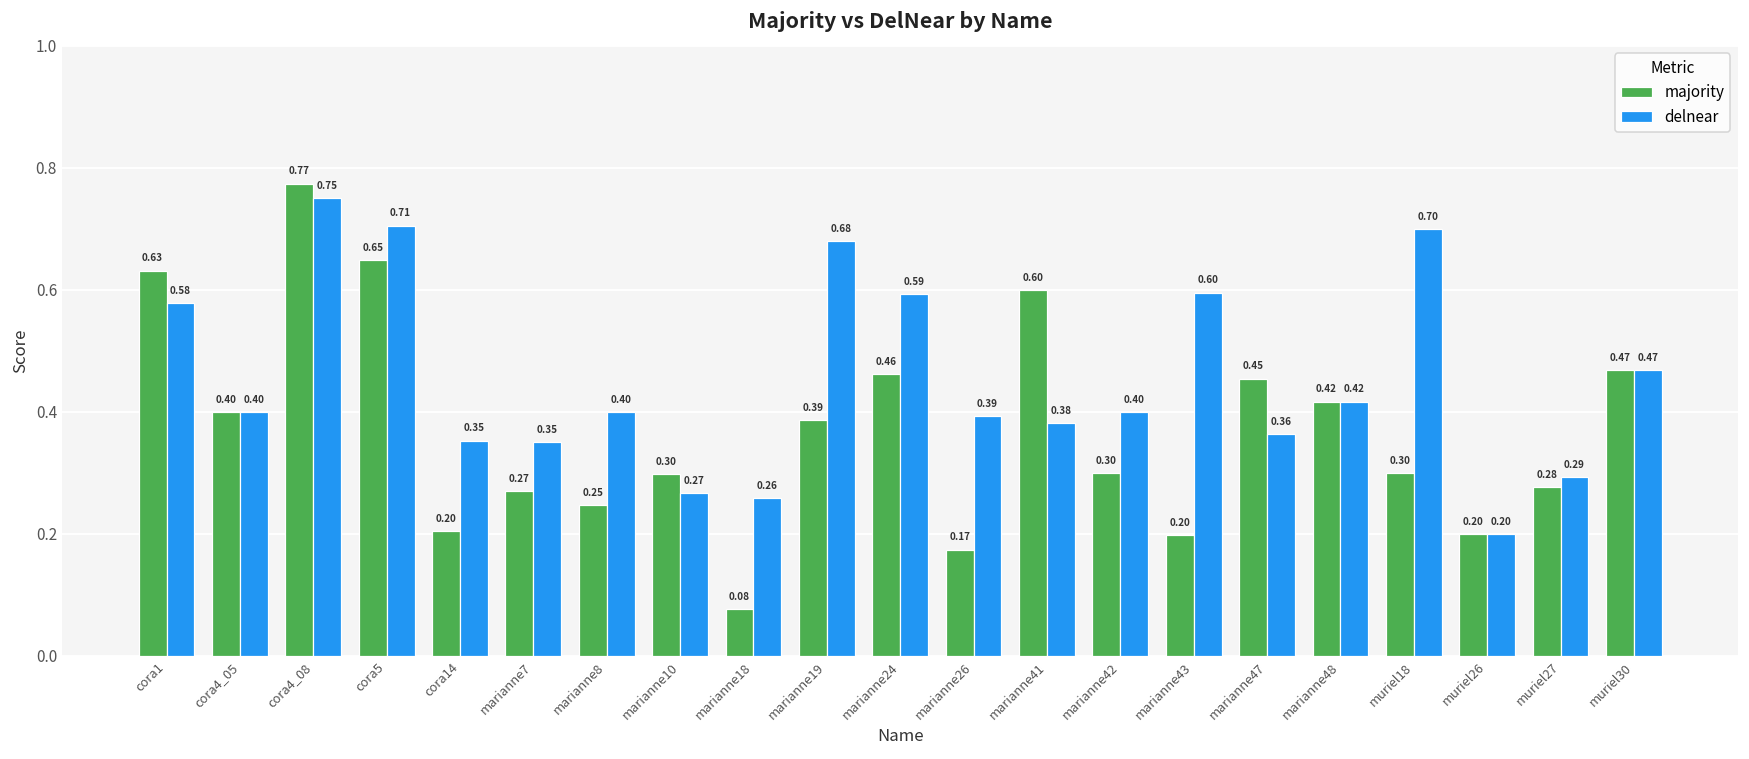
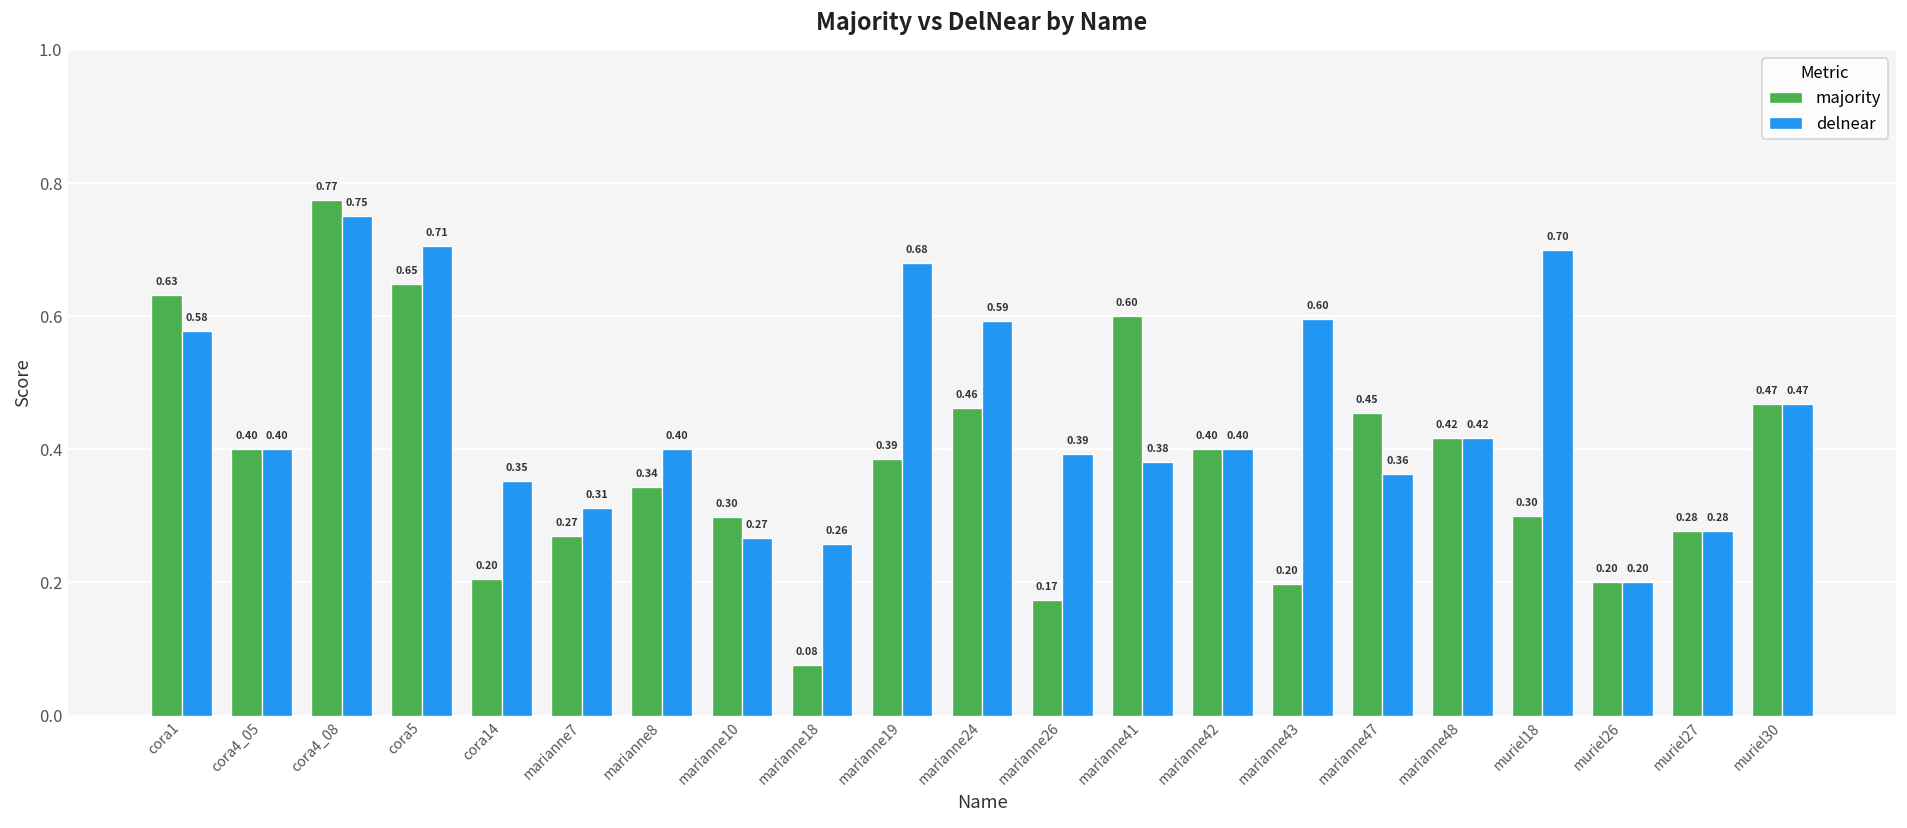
  {
    "majority": {
      "cora1": 0.63,
      "cora4_05": 0.40,
      "cora4_08": 0.77,
      "cora5": 0.65,
      "cora14": 0.20,
      "marianne7": 0.27,
-     "marianne8": 0.25,
+     "marianne8": 0.34,
      "marianne10": 0.30,
      "marianne18": 0.08,
      "marianne19": 0.39,
      "marianne24": 0.46,
      "marianne26": 0.17,
      "marianne41": 0.60,
-     "marianne42": 0.30,
+     "marianne42": 0.40,
      "marianne43": 0.20,
      "marianne47": 0.45,
      "marianne48": 0.42,
      "muriel18": 0.30,
      "muriel26": 0.20,
      "muriel27": 0.28,
      "muriel30": 0.47
    },
    "delnear": {
      "cora1": 0.58,
      "cora4_05": 0.40,
      "cora4_08": 0.75,
      "cora5": 0.71,
      "cora14": 0.35,
-     "marianne7": 0.35,
+     "marianne7": 0.31,
      "marianne8": 0.40,
      "marianne10": 0.27,
      "marianne18": 0.26,
      "marianne19": 0.68,
      "marianne24": 0.59,
      "marianne26": 0.39,
      "marianne41": 0.38,
      "marianne42": 0.40,
      "marianne43": 0.60,
      "marianne47": 0.36,
      "marianne48": 0.42,
      "muriel18": 0.70,
      "muriel26": 0.20,
-     "muriel27": 0.29,
+     "muriel27": 0.28,
      "muriel30": 0.47
    }
  }
